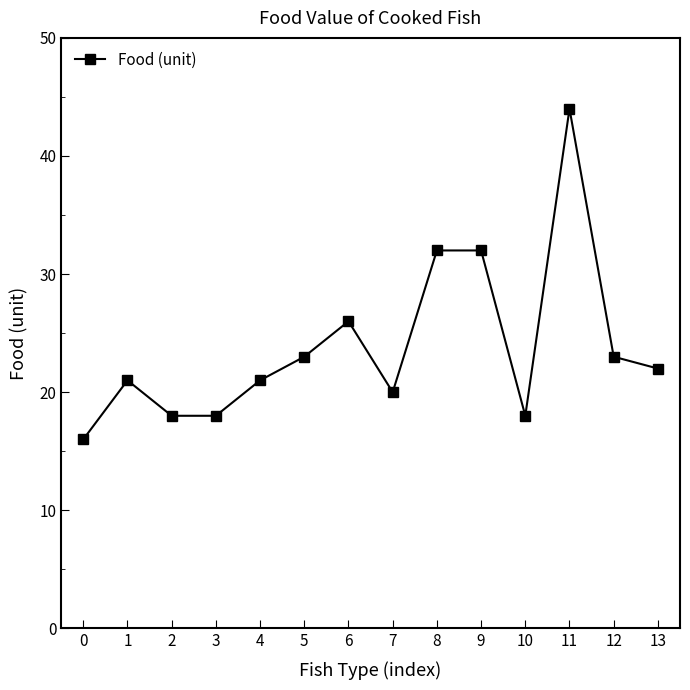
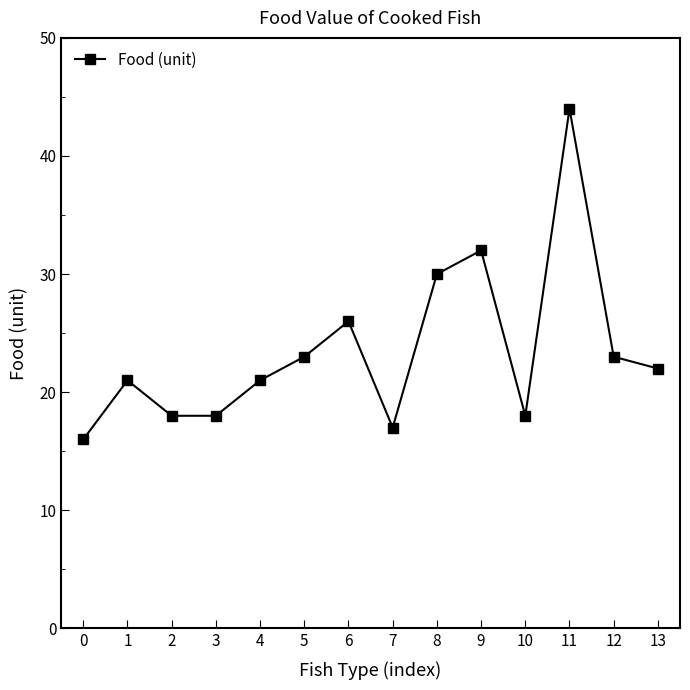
  {
    "0": 16,
    "1": 21,
    "2": 18,
    "3": 18,
    "4": 21,
    "5": 23,
    "6": 26,
-   "7": 20,
-   "8": 32,
+   "7": 17,
+   "8": 30,
    "9": 32,
    "10": 18,
    "11": 44,
    "12": 23,
    "13": 22
  }
